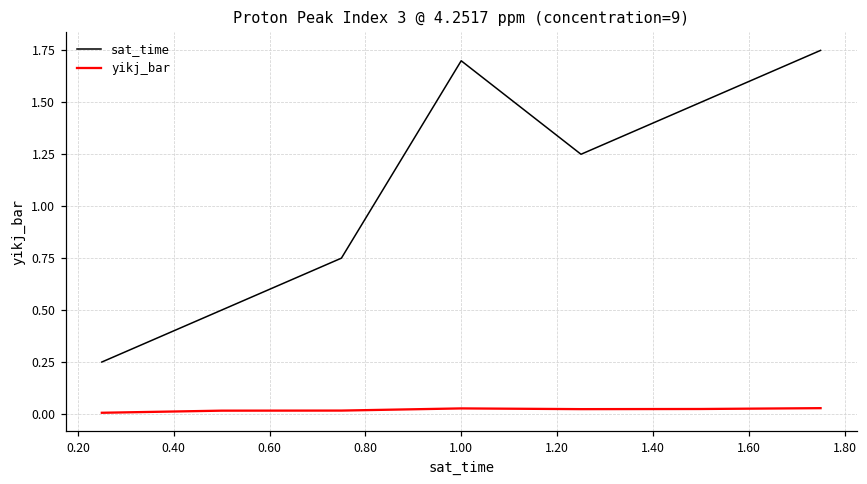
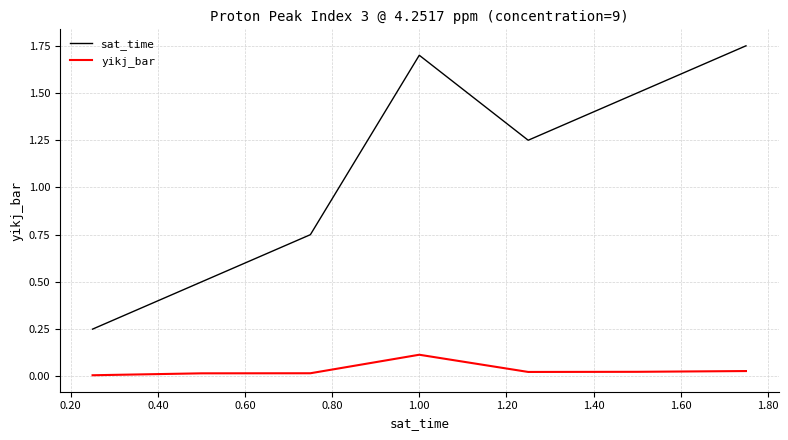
  {
    "sat_time": {
      "1.00": 1.70
    },
    "yikj_bar": {
-     "1.00": 0.03
+     "1.00": 0.11
    }
  }
